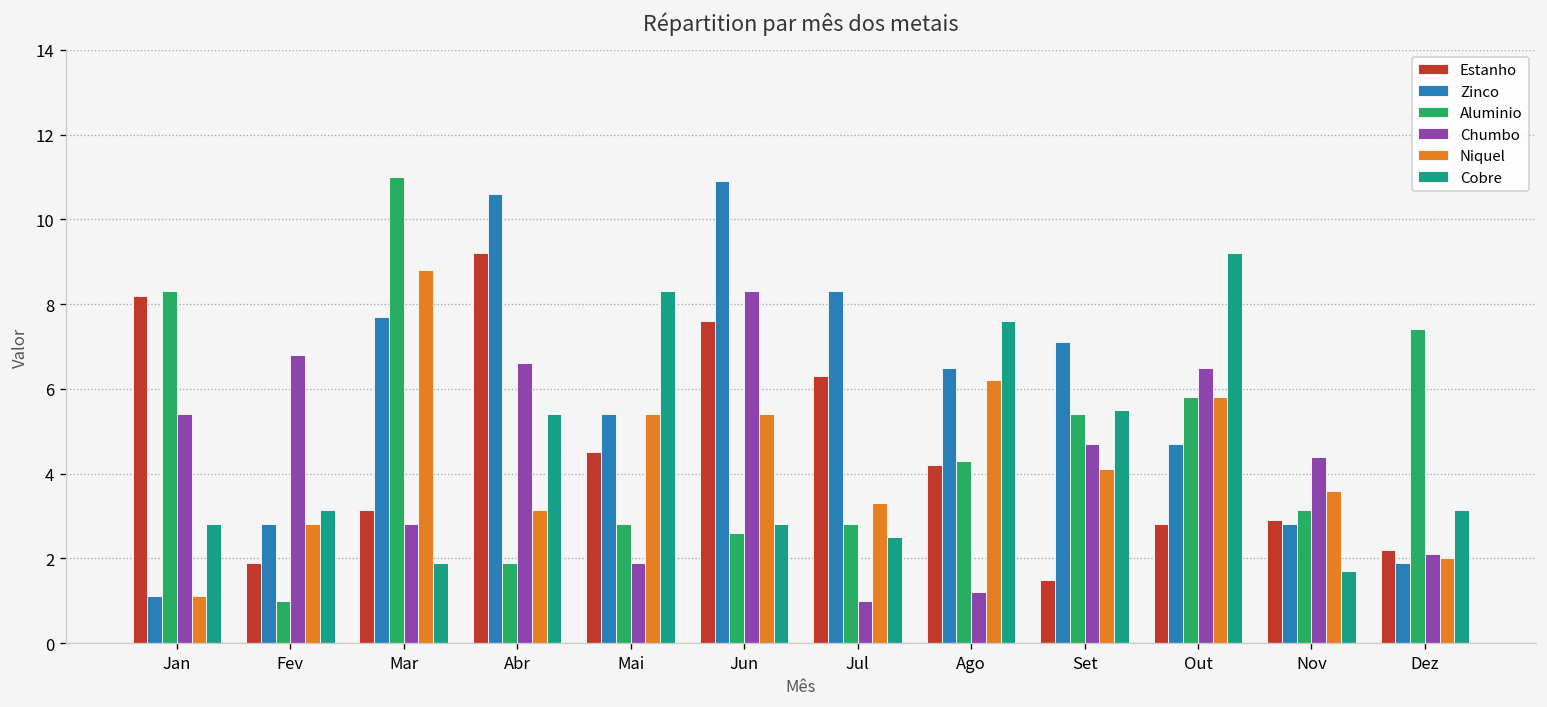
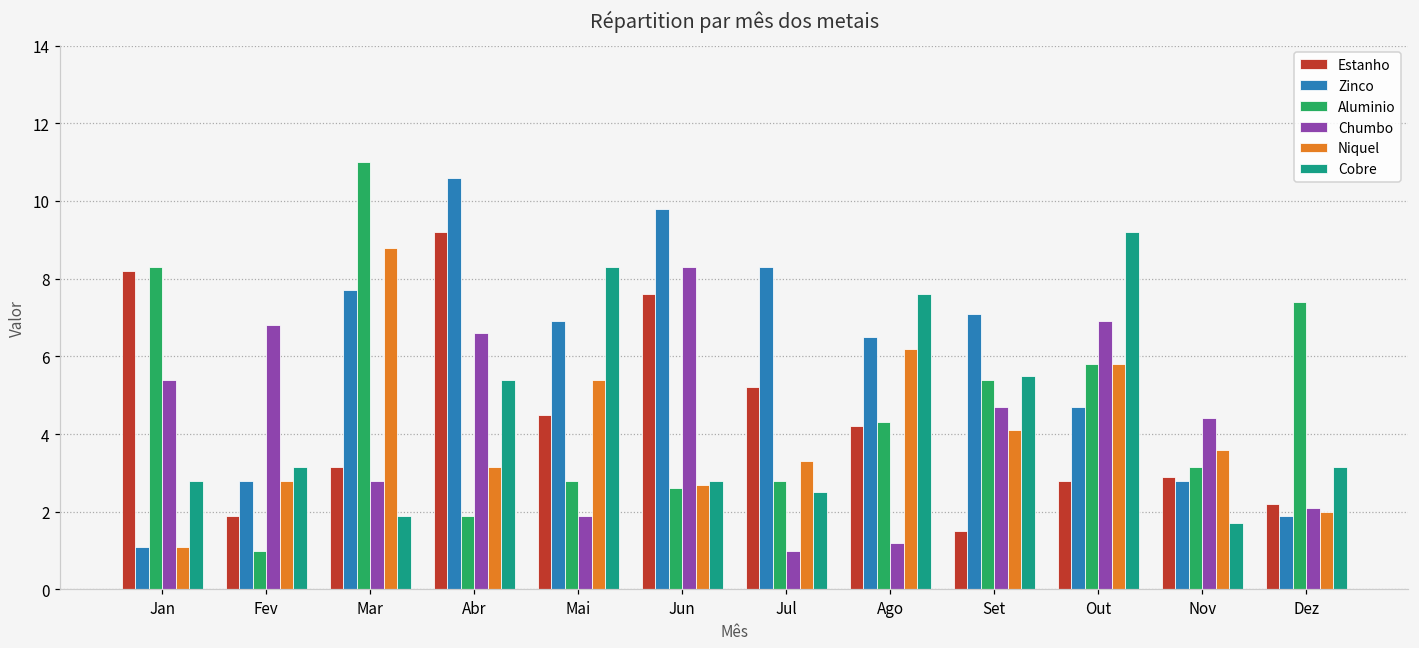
  {
    "Estanho": {
      "Jan": 8.2,
      "Fev": 1.9,
      "Mar": 3.1,
      "Abr": 9.2,
      "Mai": 4.5,
      "Jun": 7.6,
-     "Jul": 6.3,
+     "Jul": 5.2,
      "Ago": 4.2,
      "Set": 1.5,
      "Out": 2.8,
      "Nov": 2.9,
      "Dez": 2.2
    },
    "Zinco": {
      "Jan": 1.1,
      "Fev": 2.8,
      "Mar": 7.7,
      "Abr": 10.6,
-     "Mai": 5.4,
-     "Jun": 10.9,
+     "Mai": 6.9,
+     "Jun": 9.8,
      "Jul": 8.3,
      "Ago": 6.5,
      "Set": 7.1,
      "Out": 4.7,
      "Nov": 2.8,
      "Dez": 1.9
    },
    "Chumbo": {
      "Jan": 5.4,
      "Fev": 6.8,
      "Mar": 2.8,
      "Abr": 6.6,
      "Mai": 1.9,
      "Jun": 8.3,
      "Jul": 1.0,
      "Ago": 1.2,
      "Set": 4.7,
-     "Out": 6.5,
+     "Out": 6.9,
      "Nov": 4.4,
      "Dez": 2.1
    },
    "Niquel": {
      "Jan": 1.1,
      "Fev": 2.8,
      "Mar": 8.8,
      "Abr": 3.1,
      "Mai": 5.4,
-     "Jun": 5.4,
+     "Jun": 2.7,
      "Jul": 3.3,
      "Ago": 6.2,
      "Set": 4.1,
      "Out": 5.8,
      "Nov": 3.6,
      "Dez": 2.0
    }
  }
